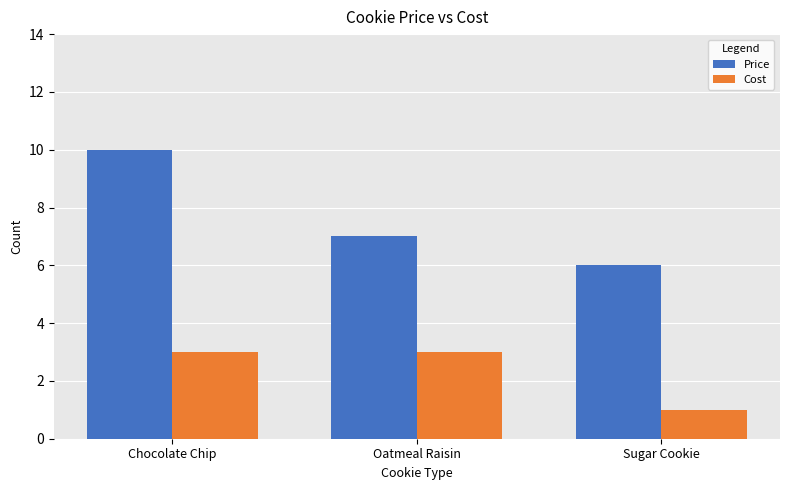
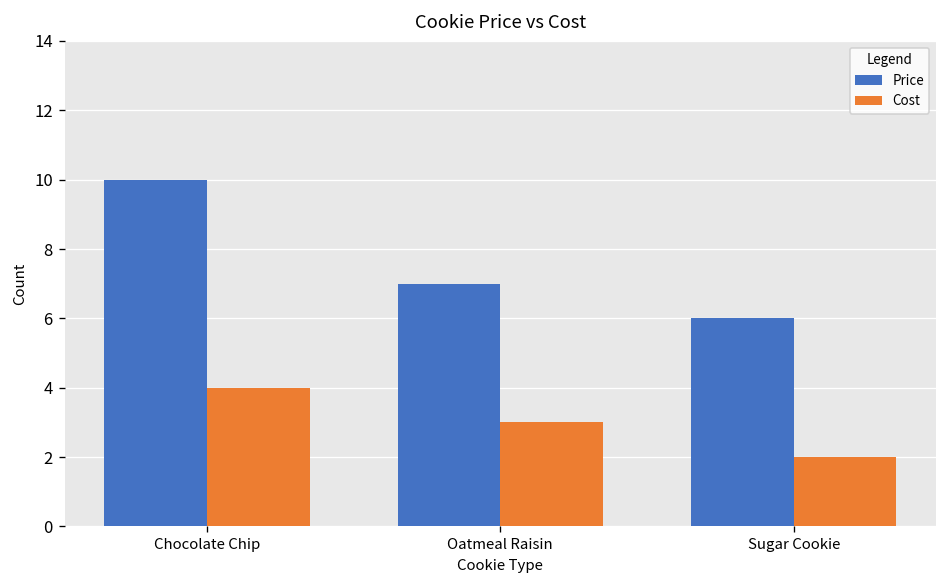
  {
    "Price": {
      "Chocolate Chip": 10,
      "Oatmeal Raisin": 7,
      "Sugar Cookie": 6
    },
    "Cost": {
-     "Chocolate Chip": 3,
+     "Chocolate Chip": 4,
      "Oatmeal Raisin": 3,
-     "Sugar Cookie": 1
+     "Sugar Cookie": 2
    }
  }
